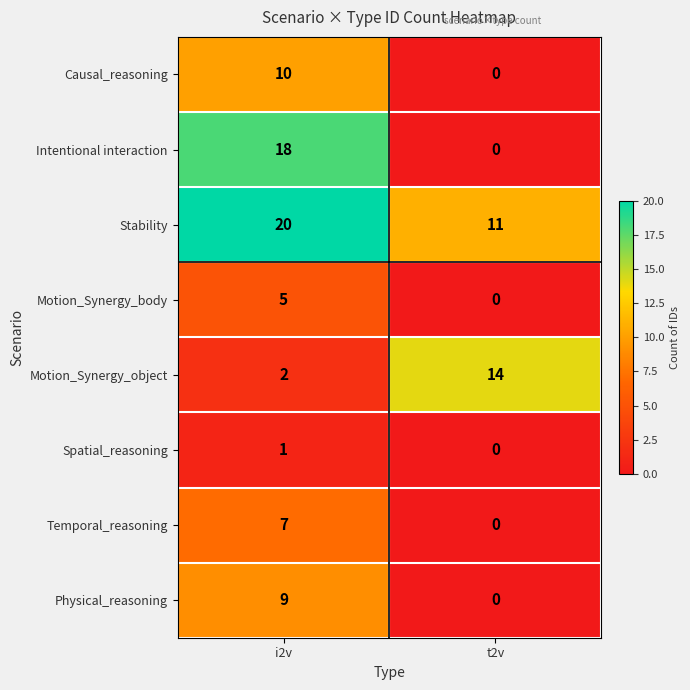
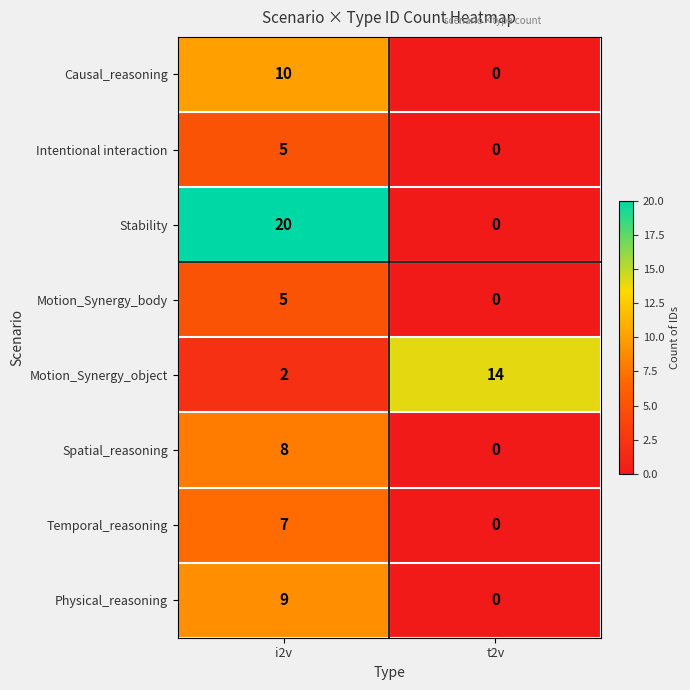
  {
    "Causal_reasoning": {
      "i2v": 10,
      "t2v": 0
    },
    "Intentional interaction": {
-     "i2v": 18,
+     "i2v": 5,
      "t2v": 0
    },
    "Stability": {
      "i2v": 20,
-     "t2v": 11
+     "t2v": 0
    },
    "Motion_Synergy_body": {
      "i2v": 5,
      "t2v": 0
    },
    "Motion_Synergy_object": {
      "i2v": 2,
      "t2v": 14
    },
    "Spatial_reasoning": {
-     "i2v": 1,
+     "i2v": 8,
      "t2v": 0
    },
    "Temporal_reasoning": {
      "i2v": 7,
      "t2v": 0
    },
    "Physical_reasoning": {
      "i2v": 9,
      "t2v": 0
    }
  }
